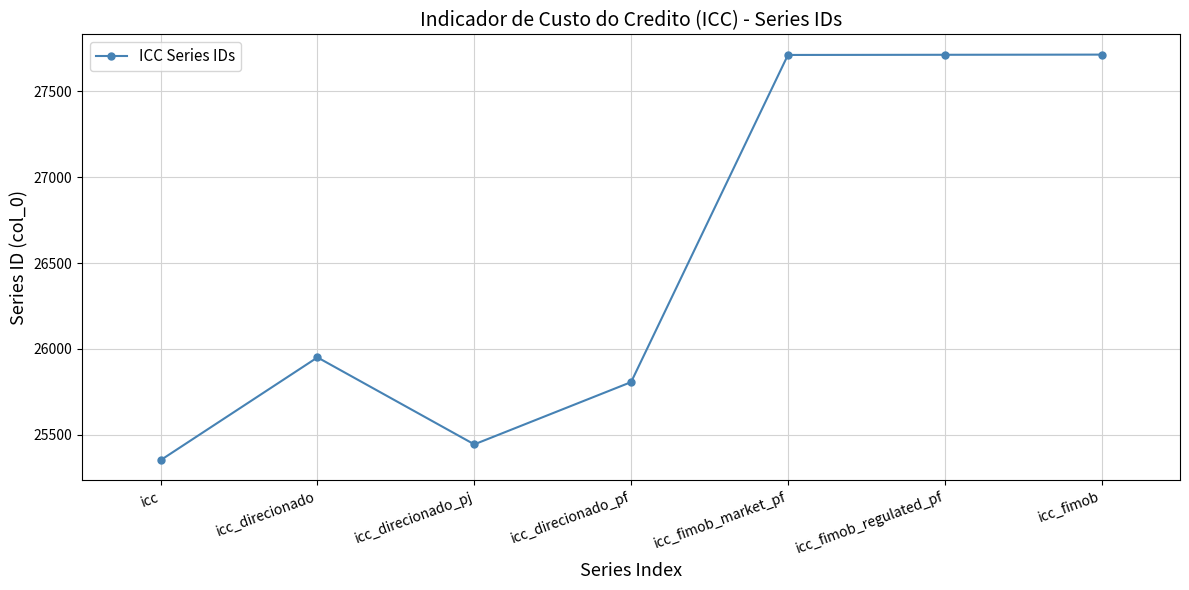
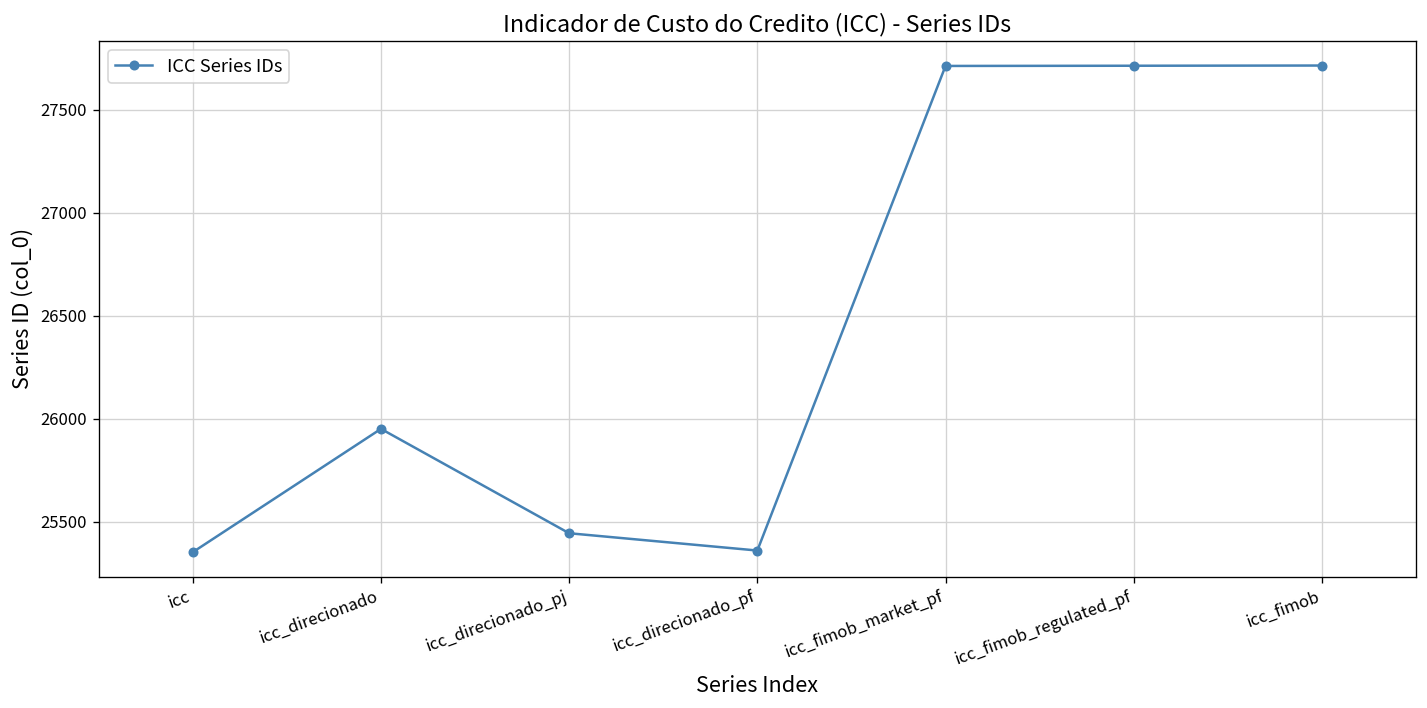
  {
    "icc": 25350,
    "icc_direcionado": 25950,
    "icc_direcionado_pj": 25440,
-   "icc_direcionado_pf": 25810,
+   "icc_direcionado_pf": 25360,
    "icc_fimob_market_pf": 27710,
    "icc_fimob_regulated_pf": 27710,
    "icc_fimob": 27720
  }
